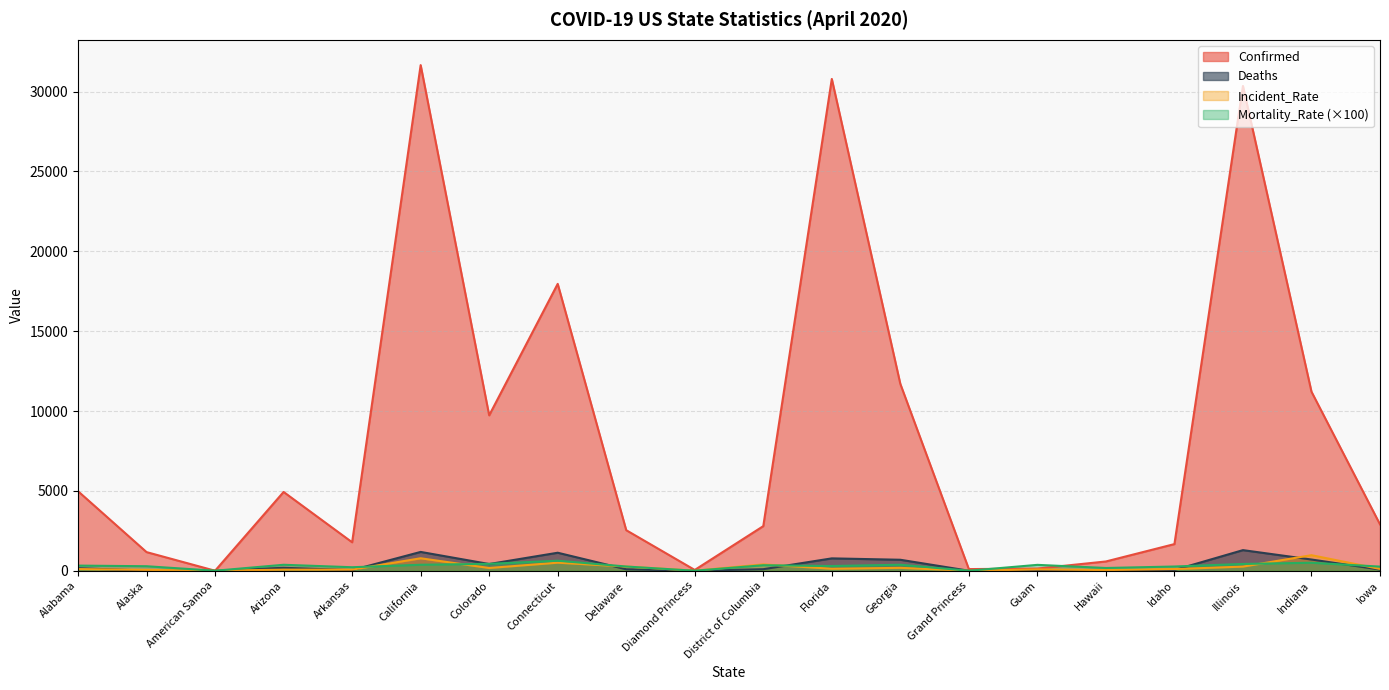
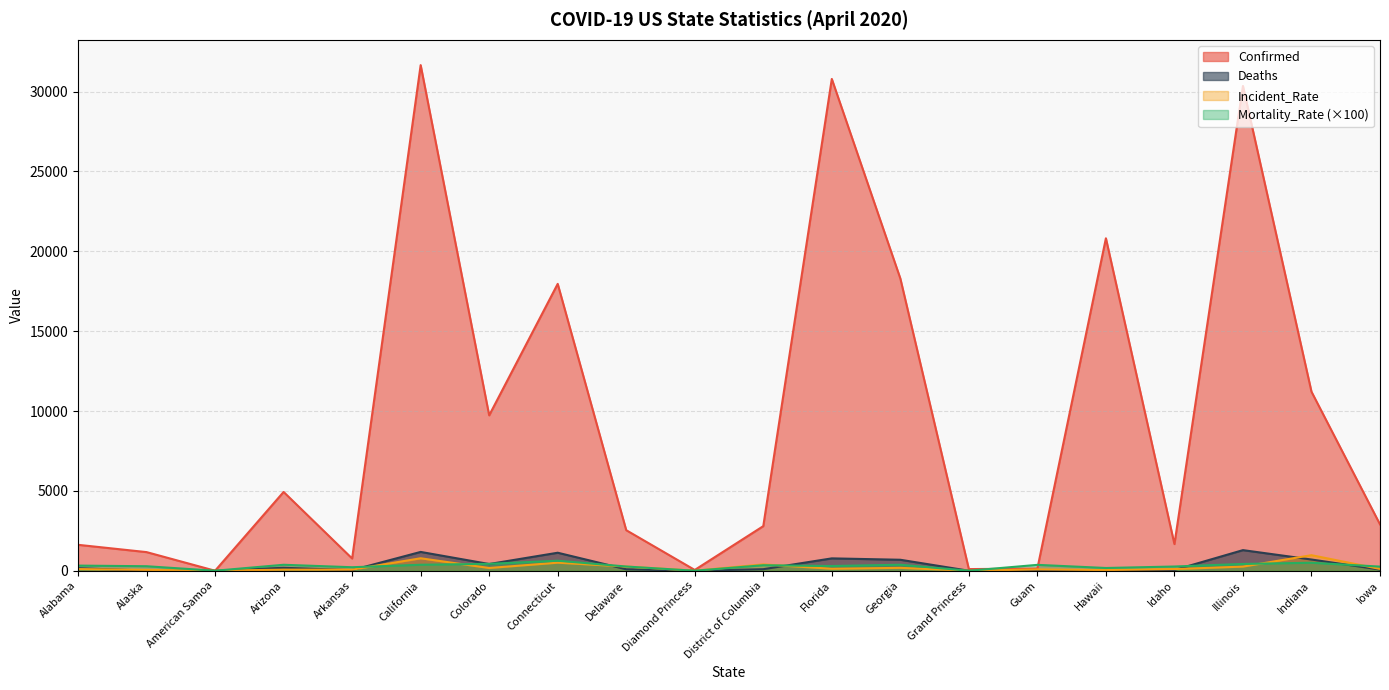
  {
    "Confirmed": {
-     "Alabama": 5000,
+     "Alabama": 1600,
      "Alaska": 1200,
      "Arizona": 4900,
-     "Arkansas": 1800,
+     "Arkansas": 800,
      "California": 31700,
      "Colorado": 9700,
      "Connecticut": 18000,
      "Delaware": 2500,
      "District of Columbia": 2800,
      "Florida": 30800,
-     "Georgia": 11700,
-     "Hawaii": 600,
+     "Georgia": 18300,
+     "Hawaii": 20800,
      "Idaho": 1700,
      "Indiana": 11200,
      "Iowa": 2900
    },
    "Deaths": {
      "California": 1200,
      "Connecticut": 1100,
      "Delaware": 100,
      "District of Columbia": 100,
      "Florida": 800,
      "Georgia": 700,
      "Illinois": 1300,
      "Indiana": 700
    },
    "Incident_Rate": {
      "California": 800,
      "Colorado": 200,
      "Florida": 100,
      "Georgia": 200,
      "Illinois": 300,
      "Indiana": 1000
    },
    "Mortality_Rate (×100)": {
      "Alabama": 300,
      "Alaska": 300,
      "Arizona": 400,
      "California": 400,
      "Florida": 300,
      "Georgia": 400,
      "Guam": 400,
      "Idaho": 300,
      "Illinois": 400,
      "Indiana": 500
    }
  }
